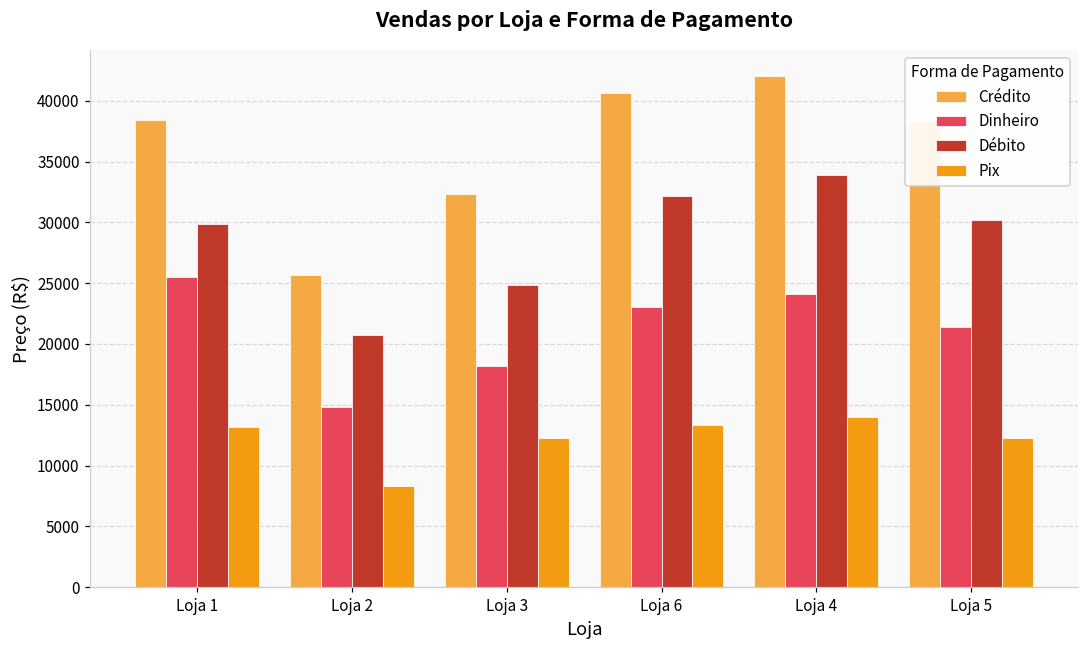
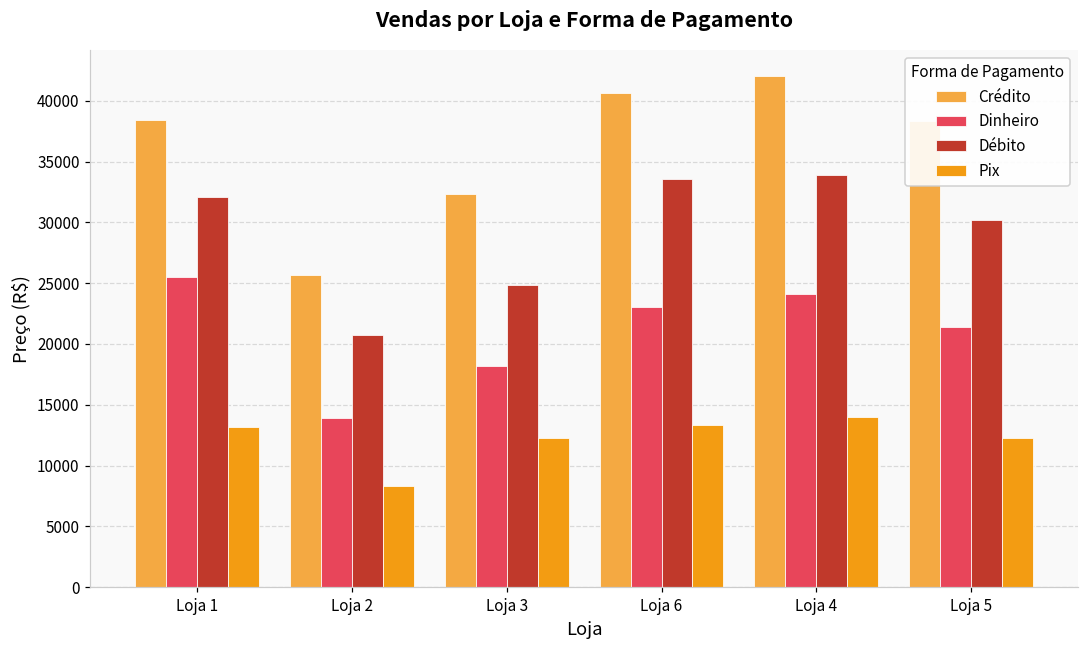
  {
    "Dinheiro": {
      "Loja 1": 25500,
-     "Loja 2": 14800,
+     "Loja 2": 13900,
      "Loja 3": 18200,
      "Loja 6": 23100,
      "Loja 4": 24100,
      "Loja 5": 21400
    },
    "Débito": {
-     "Loja 1": 29900,
+     "Loja 1": 32100,
      "Loja 2": 20800,
      "Loja 3": 24800,
-     "Loja 6": 32200,
+     "Loja 6": 33600,
      "Loja 4": 33900,
      "Loja 5": 30200
    }
  }
